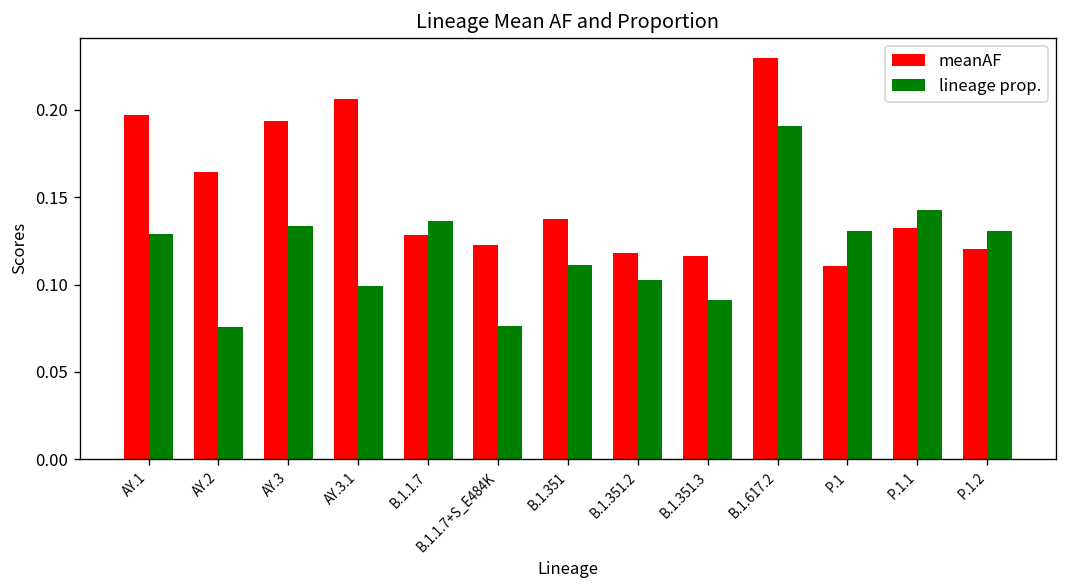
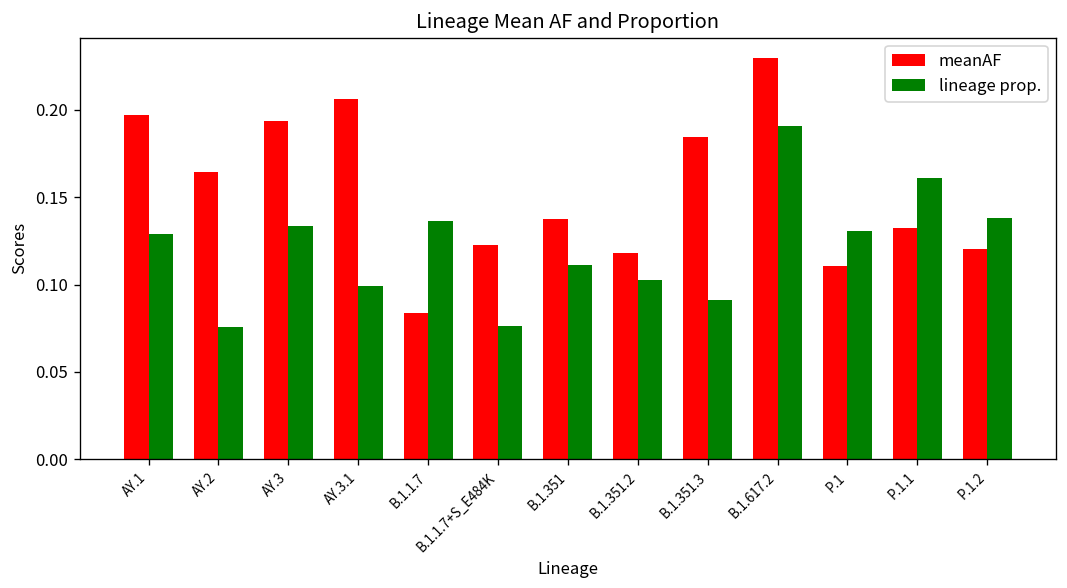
  {
    "meanAF": {
      "AY.1": 0.197,
      "AY.2": 0.164,
      "AY.3": 0.193,
      "AY.3.1": 0.206,
-     "B.1.1.7": 0.128,
+     "B.1.1.7": 0.084,
      "B.1.1.7+S_E484K": 0.123,
      "B.1.351": 0.138,
      "B.1.351.2": 0.118,
-     "B.1.351.3": 0.116,
+     "B.1.351.3": 0.184,
      "B.1.617.2": 0.230,
      "P.1": 0.111,
      "P.1.1": 0.132,
      "P.1.2": 0.121
    },
    "lineage prop.": {
      "AY.1": 0.129,
      "AY.2": 0.076,
      "AY.3": 0.133,
      "AY.3.1": 0.099,
      "B.1.1.7": 0.136,
      "B.1.1.7+S_E484K": 0.076,
      "B.1.351": 0.111,
      "B.1.351.2": 0.102,
      "B.1.351.3": 0.091,
      "B.1.617.2": 0.190,
      "P.1": 0.130,
-     "P.1.1": 0.143,
-     "P.1.2": 0.130
+     "P.1.1": 0.161,
+     "P.1.2": 0.138
    }
  }
